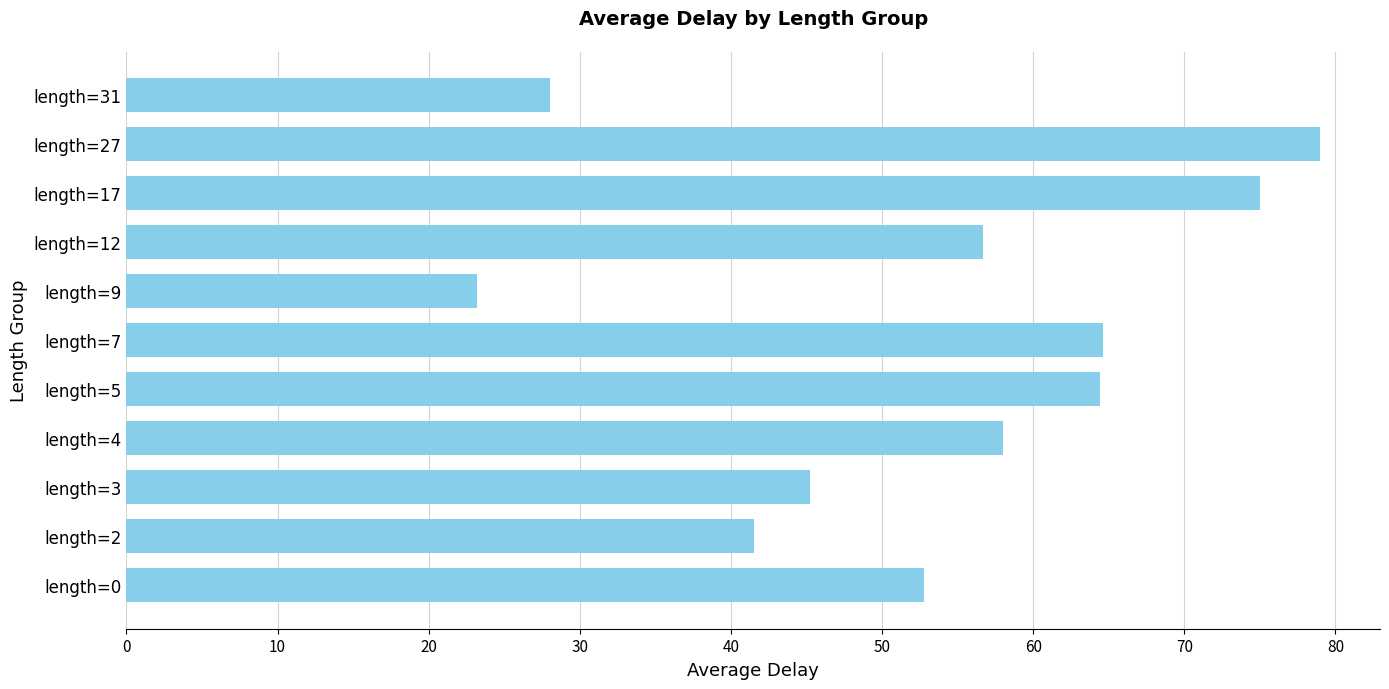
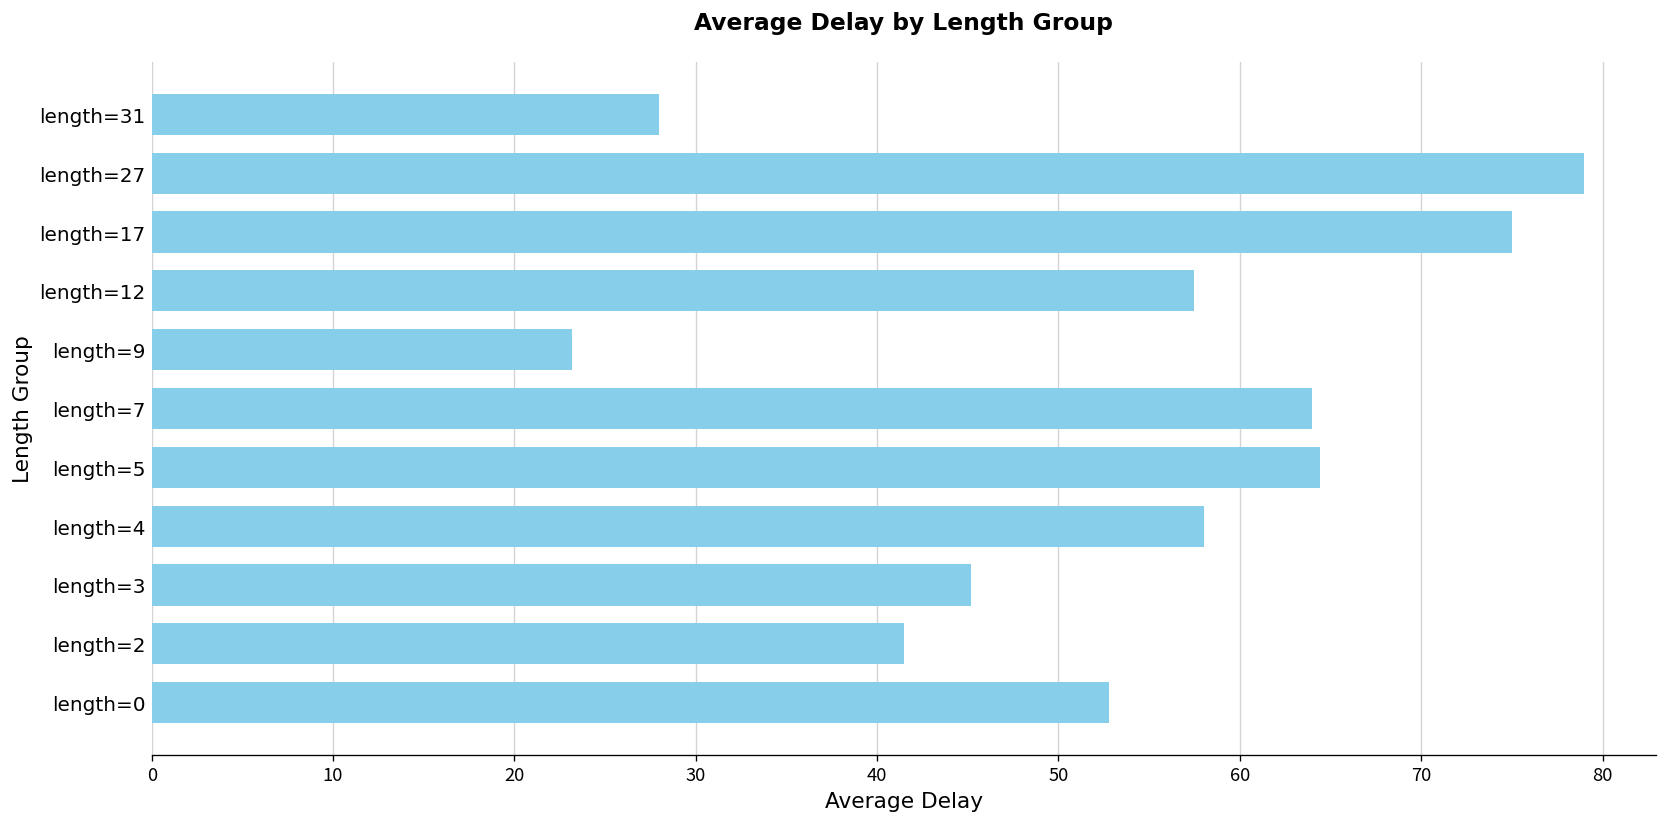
  {
    "length=31": 28.0,
    "length=27": 79.0,
    "length=17": 75.0,
-   "length=12": 56.7,
+   "length=12": 57.5,
    "length=9": 23.2,
-   "length=7": 64.6,
+   "length=7": 64.0,
    "length=5": 64.4,
    "length=4": 58.0,
    "length=3": 45.2,
    "length=2": 41.5,
    "length=0": 52.8
  }
